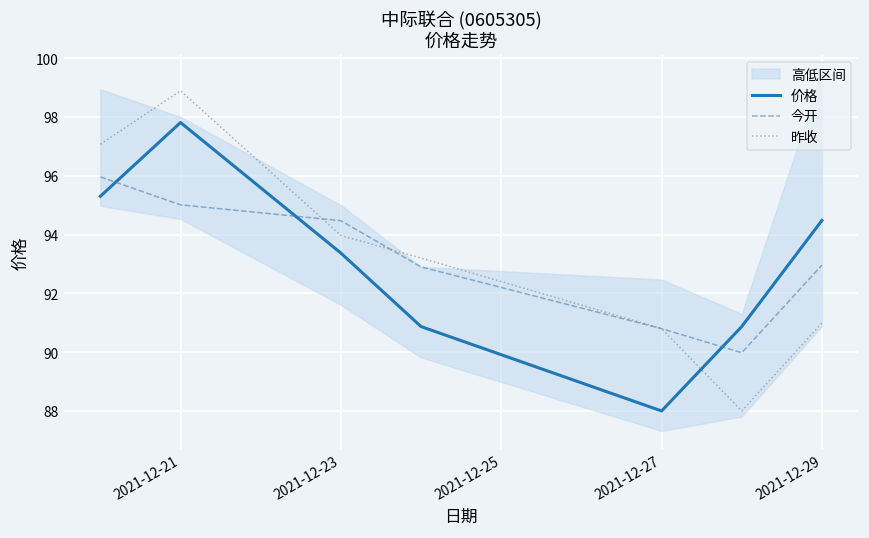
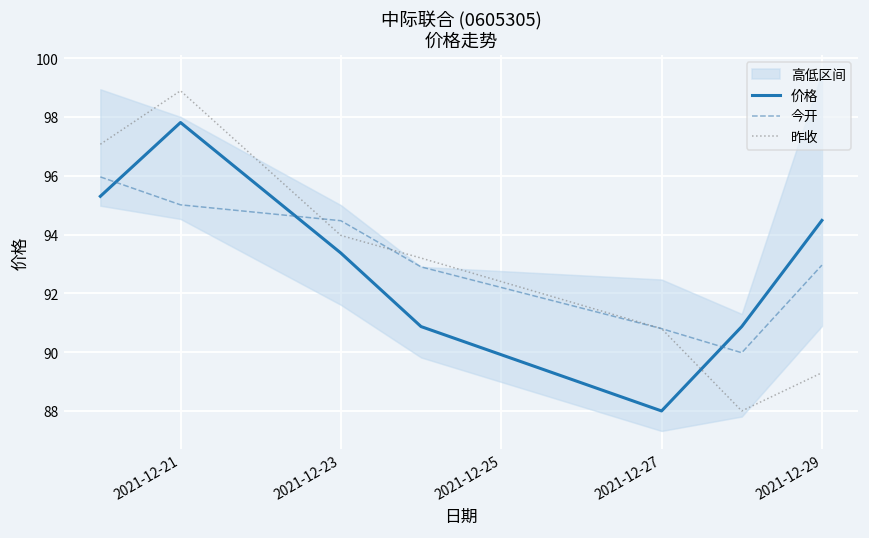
  {
    "昨收": {
      "2021-12-21": 98.9,
      "2021-12-23": 94.0,
-     "2021-12-29": 91.0
+     "2021-12-29": 89.3
    }
  }
